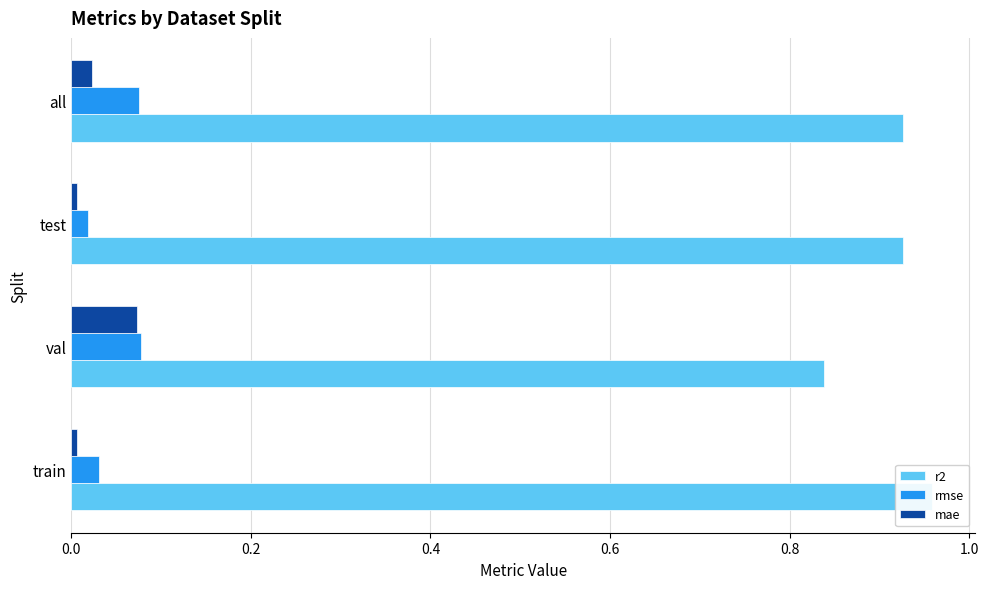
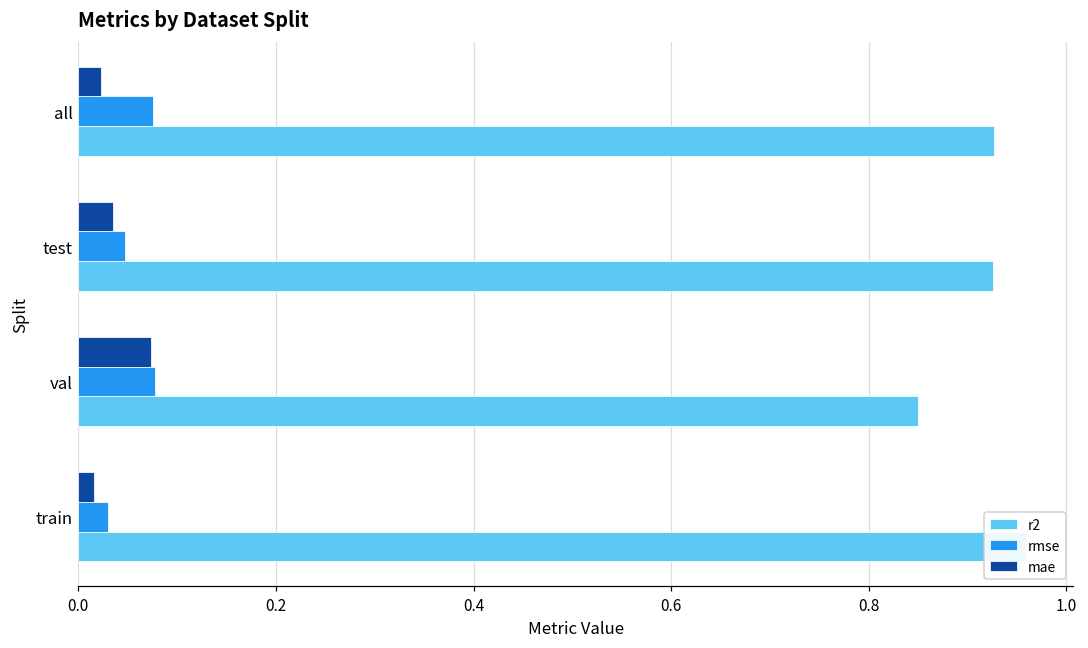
  {
    "r2": {
      "all": 0.93,
      "test": 0.93,
-     "val": 0.84
+     "val": 0.85
    },
    "rmse": {
      "all": 0.08,
-     "test": 0.02,
+     "test": 0.05,
      "val": 0.08,
      "train": 0.03
    },
    "mae": {
      "all": 0.02,
-     "test": 0.01,
+     "test": 0.04,
      "val": 0.07,
-     "train": 0.01
+     "train": 0.02
    }
  }
